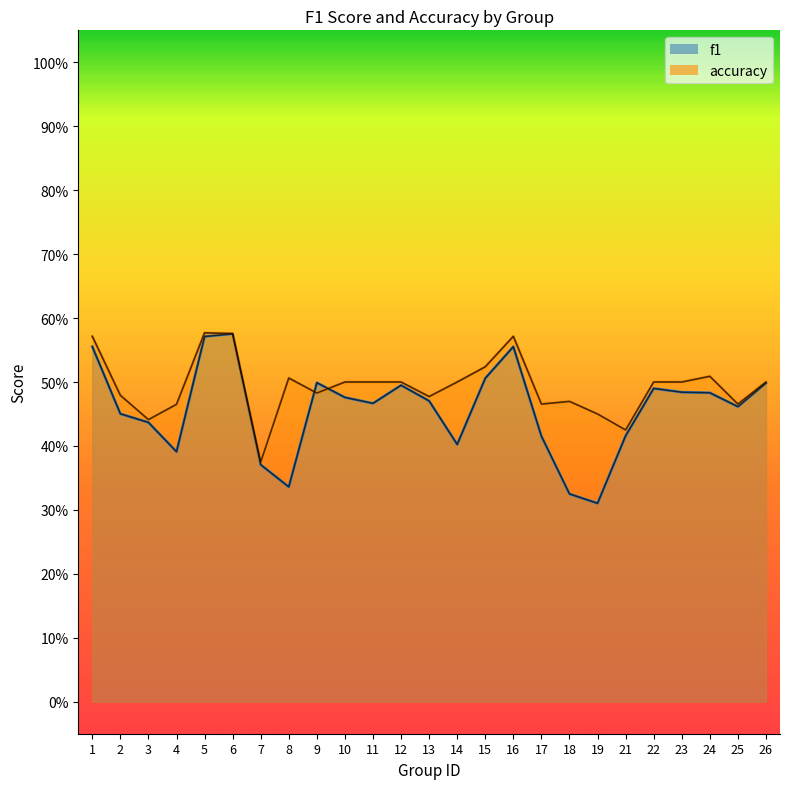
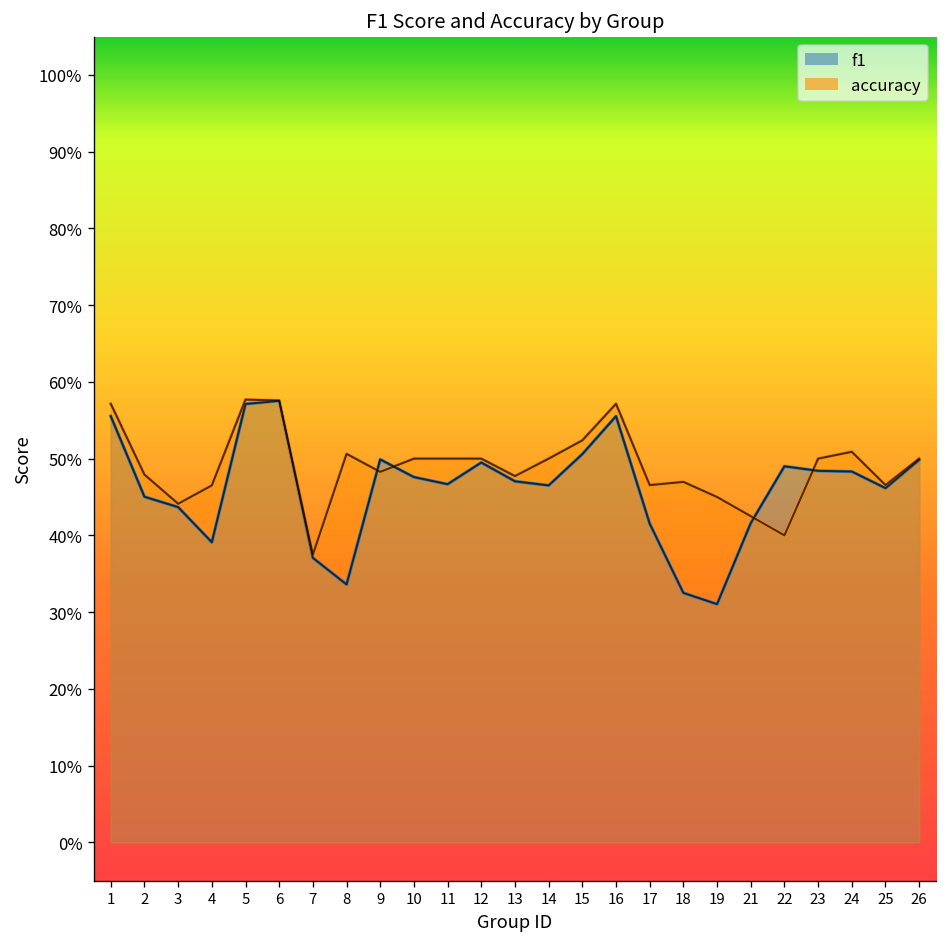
  {
    "f1": {
      "1": "56%",
      "2": "45%",
      "3": "44%",
      "4": "39%",
      "5": "57%",
      "7": "37%",
      "8": "34%",
      "9": "50%",
      "10": "48%",
      "11": "47%",
      "12": "49%",
      "13": "47%",
-     "14": "40%",
+     "14": "47%",
      "15": "51%",
      "16": "56%",
      "17": "42%",
      "18": "33%",
      "19": "31%",
      "21": "42%",
      "22": "49%",
      "23": "48%",
      "24": "48%"
    },
    "accuracy": {
      "1": "57%",
      "2": "48%",
      "3": "44%",
      "4": "47%",
      "5": "58%",
      "7": "38%",
      "8": "51%",
      "9": "48%",
      "10": "50%",
      "11": "50%",
      "12": "50%",
      "13": "48%",
      "14": "50%",
      "15": "52%",
      "16": "57%",
      "17": "47%",
      "18": "47%",
      "19": "45%",
      "21": "43%",
-     "22": "50%",
+     "22": "40%",
      "23": "50%",
      "24": "51%"
    }
  }
